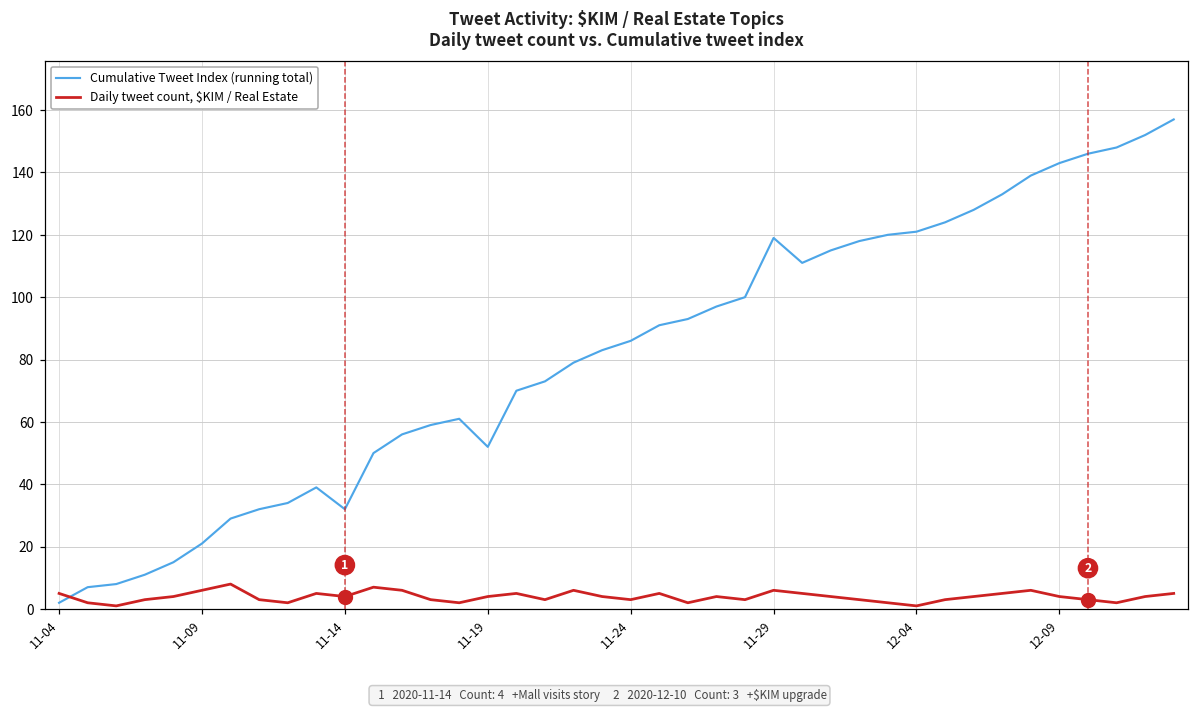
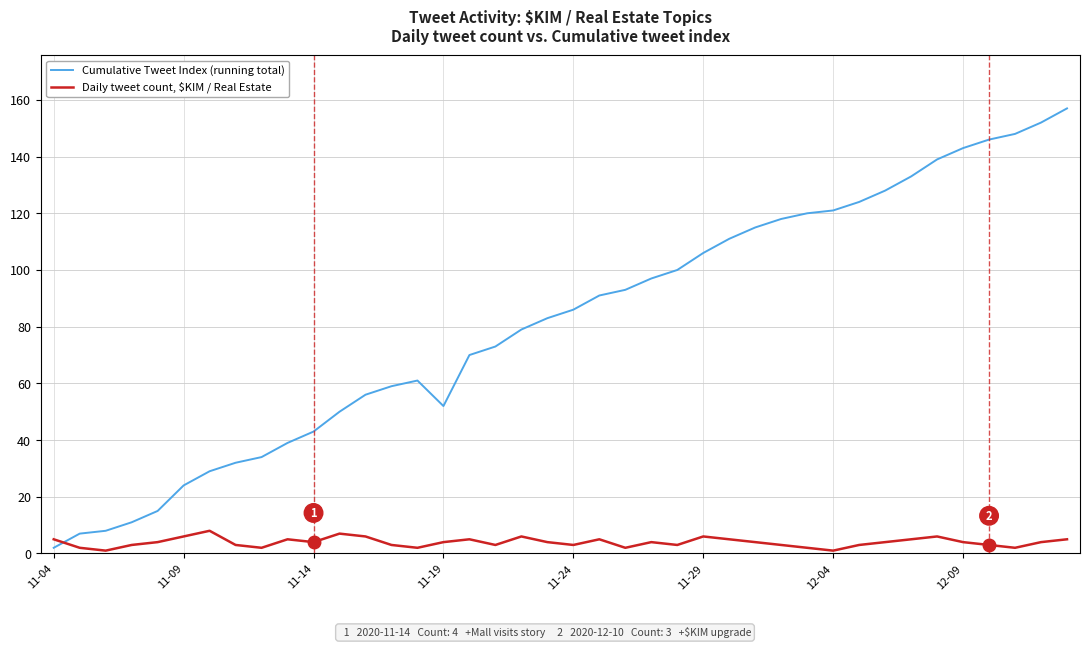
  {
    "Cumulative Tweet Index (running total)": {
      "11-04": 2,
-     "11-09": 21,
-     "11-14": 32,
+     "11-09": 24,
+     "11-14": 43,
      "11-19": 52,
      "11-24": 86,
-     "11-29": 119,
+     "11-29": 106,
      "12-04": 121,
      "12-09": 143
    }
  }
